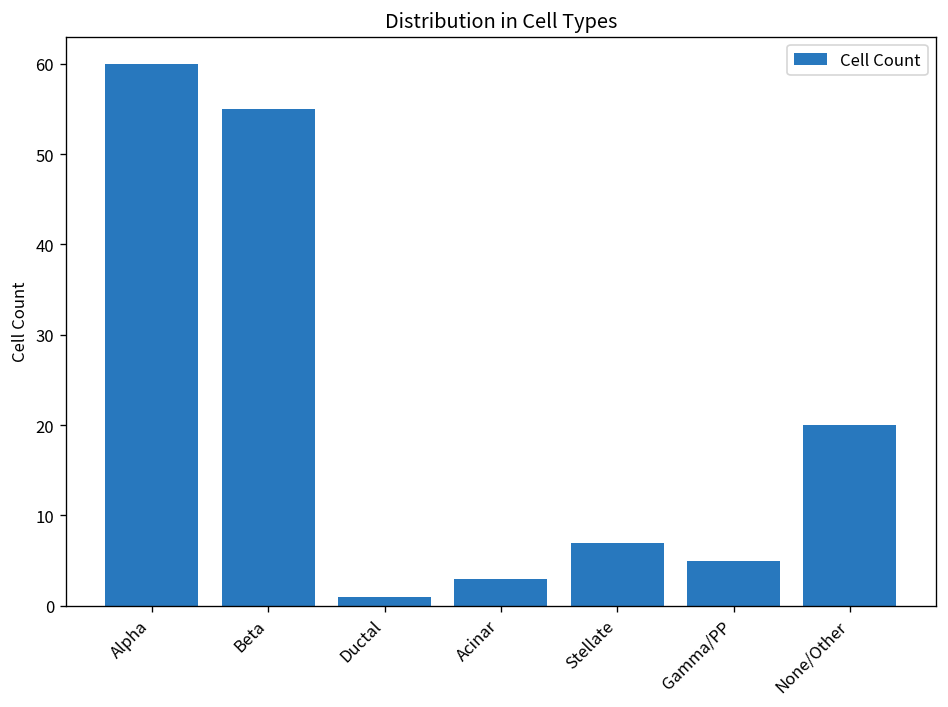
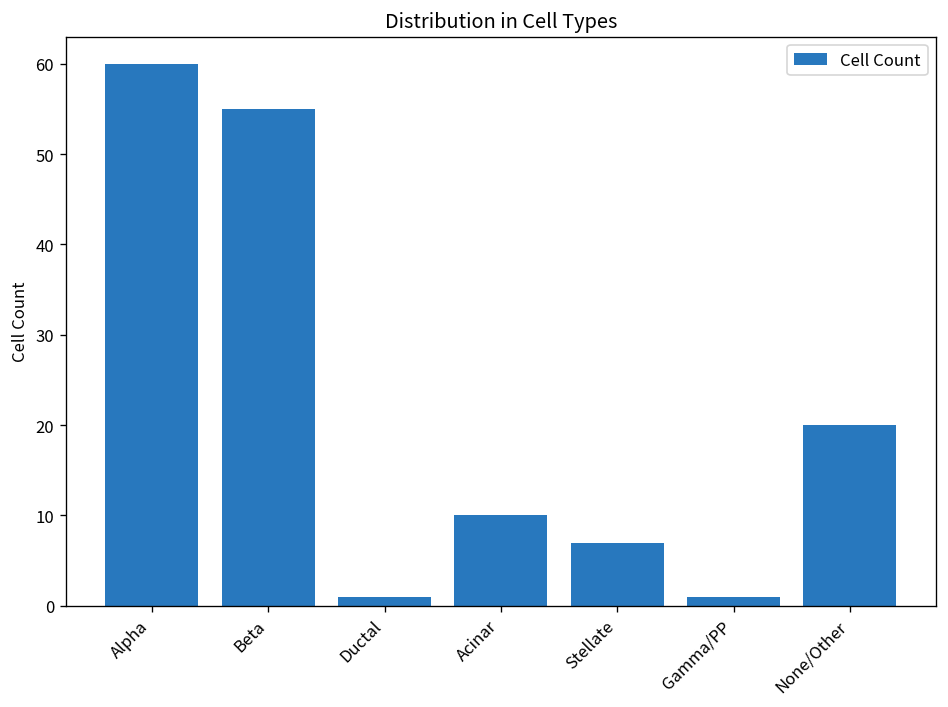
  {
    "Alpha": 60,
    "Beta": 55,
    "Ductal": 1,
-   "Acinar": 3,
+   "Acinar": 10,
    "Stellate": 7,
-   "Gamma/PP": 5,
+   "Gamma/PP": 1,
    "None/Other": 20
  }
